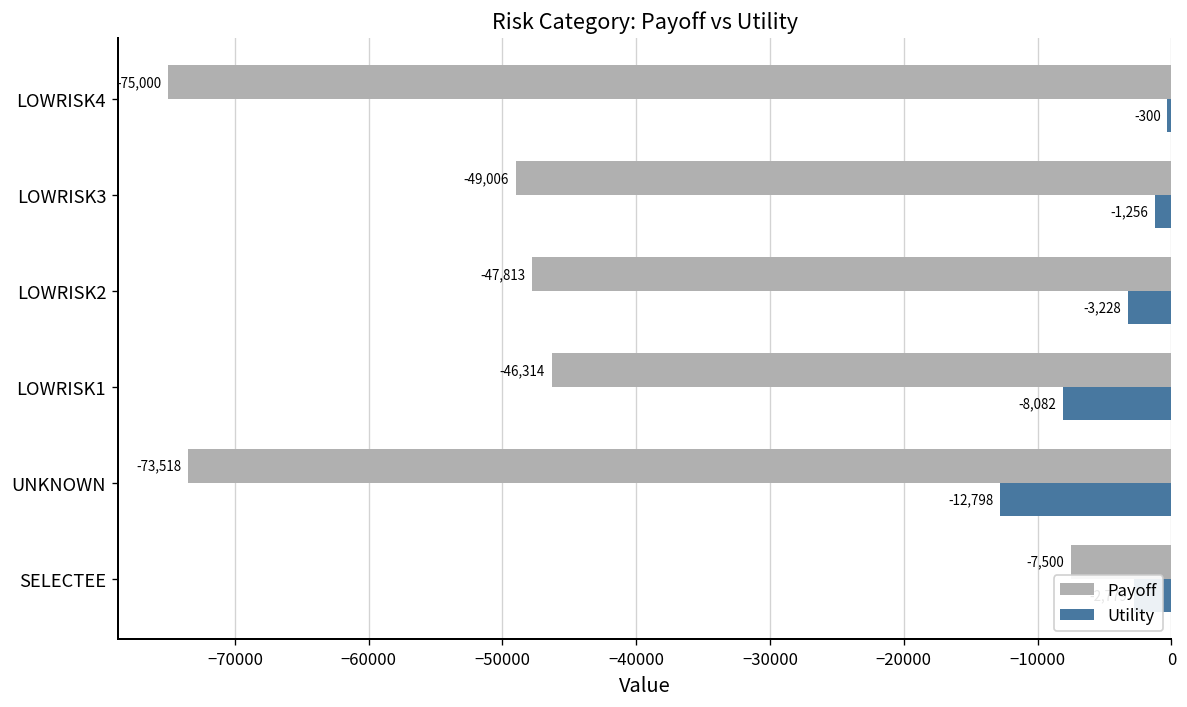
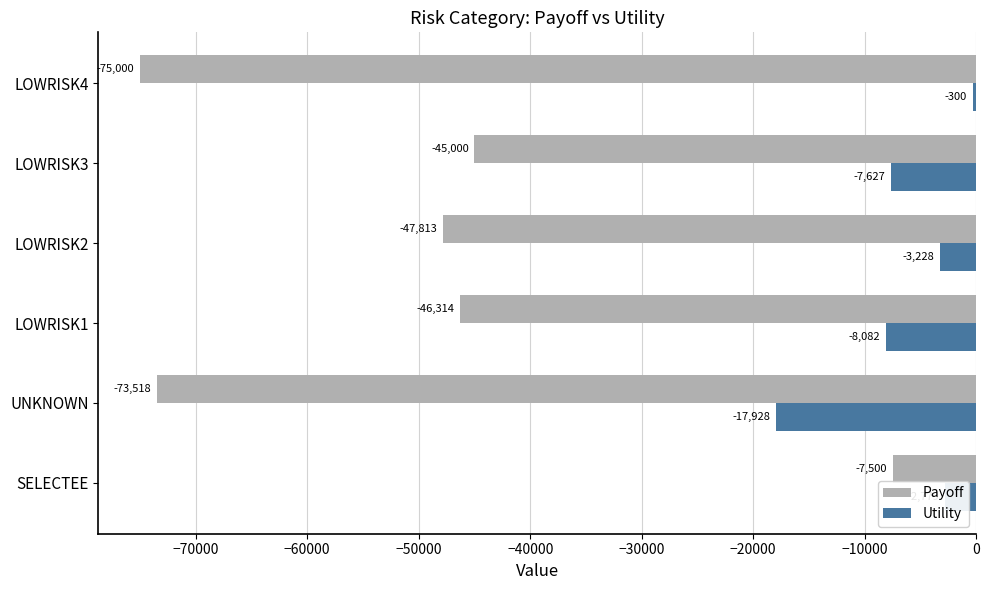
  {
    "Payoff": {
      "LOWRISK4": "-75,000",
-     "LOWRISK3": "-49,006",
+     "LOWRISK3": "-45,000",
      "LOWRISK2": "-47,813",
      "LOWRISK1": "-46,314",
      "UNKNOWN": "-73,518",
      "SELECTEE": "-7,500"
    },
    "Utility": {
      "LOWRISK4": "-300",
-     "LOWRISK3": "-1,256",
+     "LOWRISK3": "-7,627",
      "LOWRISK2": "-3,228",
      "LOWRISK1": "-8,082",
-     "UNKNOWN": "-12,798"
+     "UNKNOWN": "-17,928"
    }
  }
